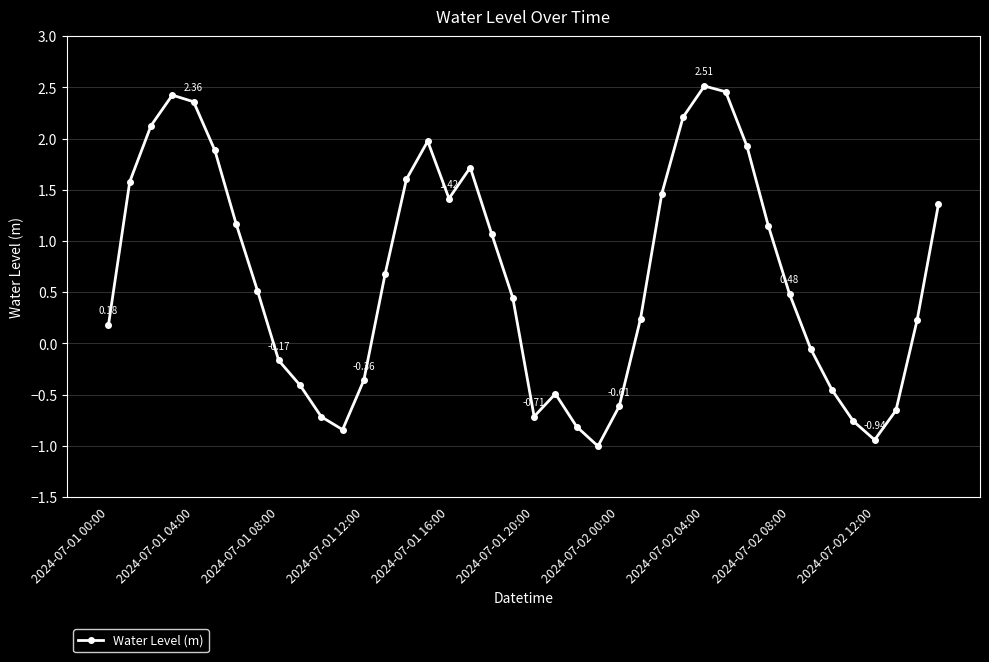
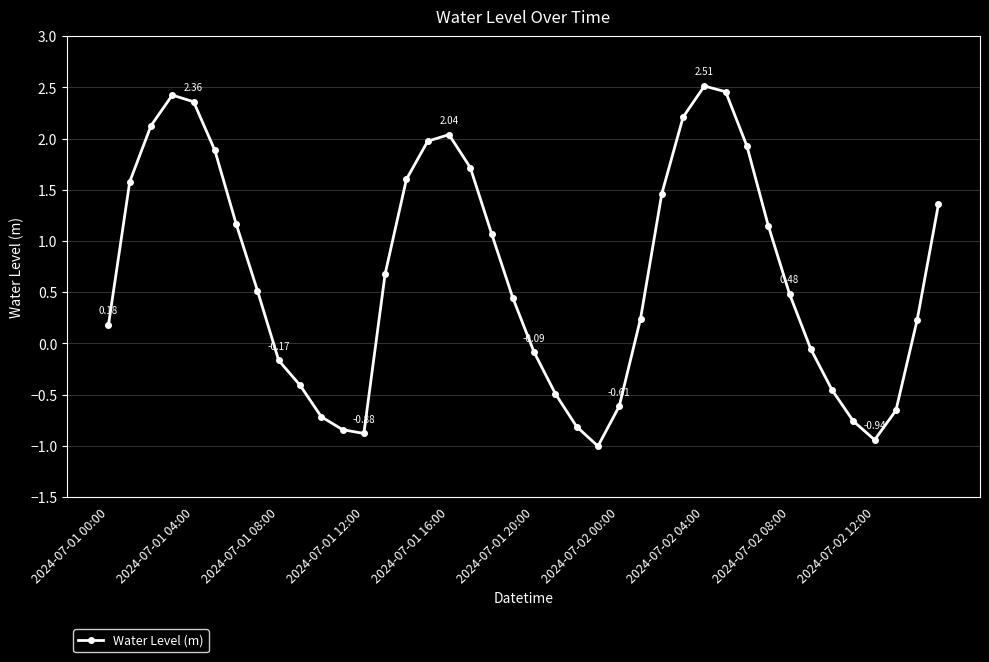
  {
    "2024-07-01 00:00": 0.18,
    "2024-07-01 04:00": 2.36,
    "2024-07-01 08:00": -0.17,
-   "2024-07-01 12:00": -0.36,
-   "2024-07-01 16:00": 1.42,
-   "2024-07-01 20:00": -0.71,
+   "2024-07-01 12:00": -0.88,
+   "2024-07-01 16:00": 2.04,
+   "2024-07-01 20:00": -0.09,
    "2024-07-02 00:00": -0.61,
    "2024-07-02 04:00": 2.51,
    "2024-07-02 08:00": 0.48,
    "2024-07-02 12:00": -0.94
  }
